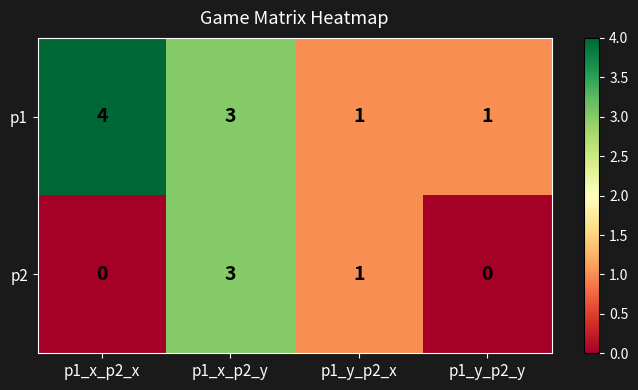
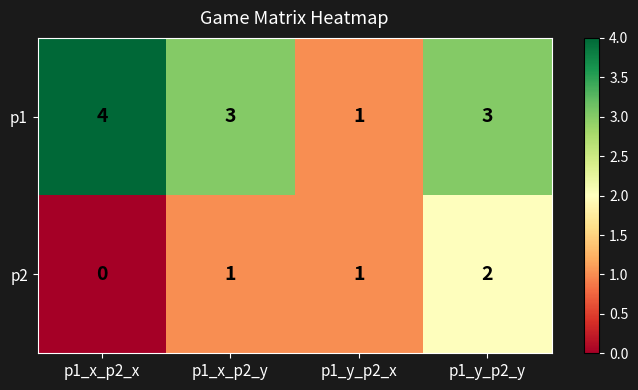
  {
    "p1": {
      "p1_x_p2_x": 4,
      "p1_x_p2_y": 3,
      "p1_y_p2_x": 1,
-     "p1_y_p2_y": 1
+     "p1_y_p2_y": 3
    },
    "p2": {
      "p1_x_p2_x": 0,
-     "p1_x_p2_y": 3,
+     "p1_x_p2_y": 1,
      "p1_y_p2_x": 1,
-     "p1_y_p2_y": 0
+     "p1_y_p2_y": 2
    }
  }
